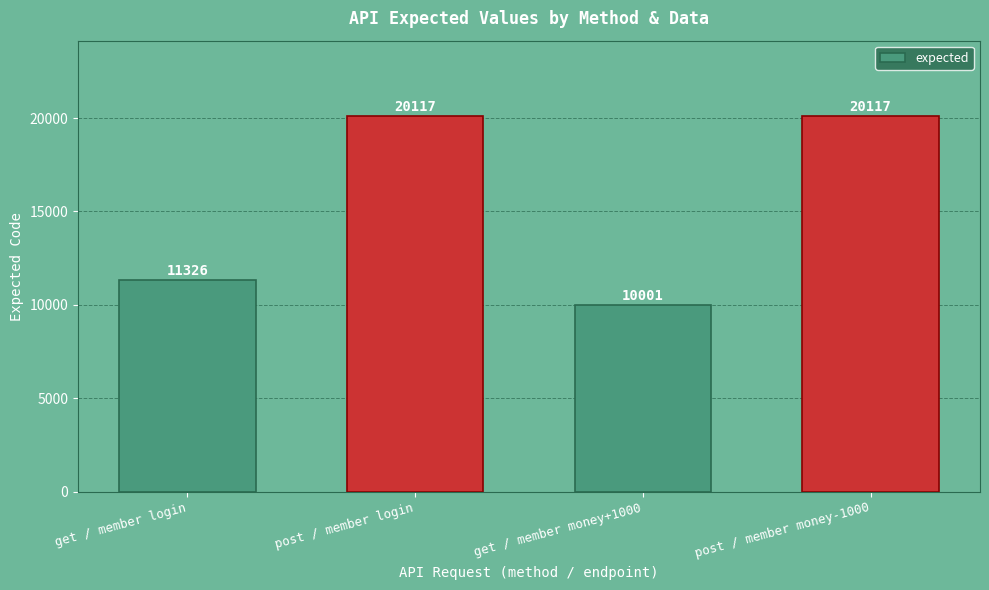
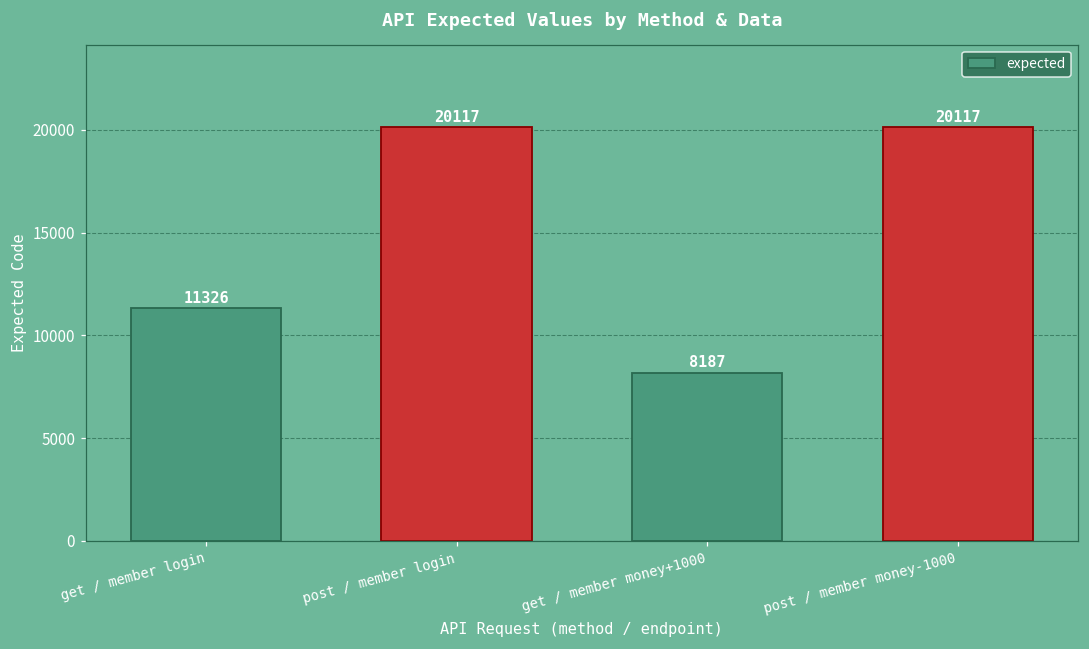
  {
    "get / member login": 11326,
    "post / member login": 20117,
-   "get / member money+1000": 10001,
+   "get / member money+1000": 8187,
    "post / member money-1000": 20117
  }
